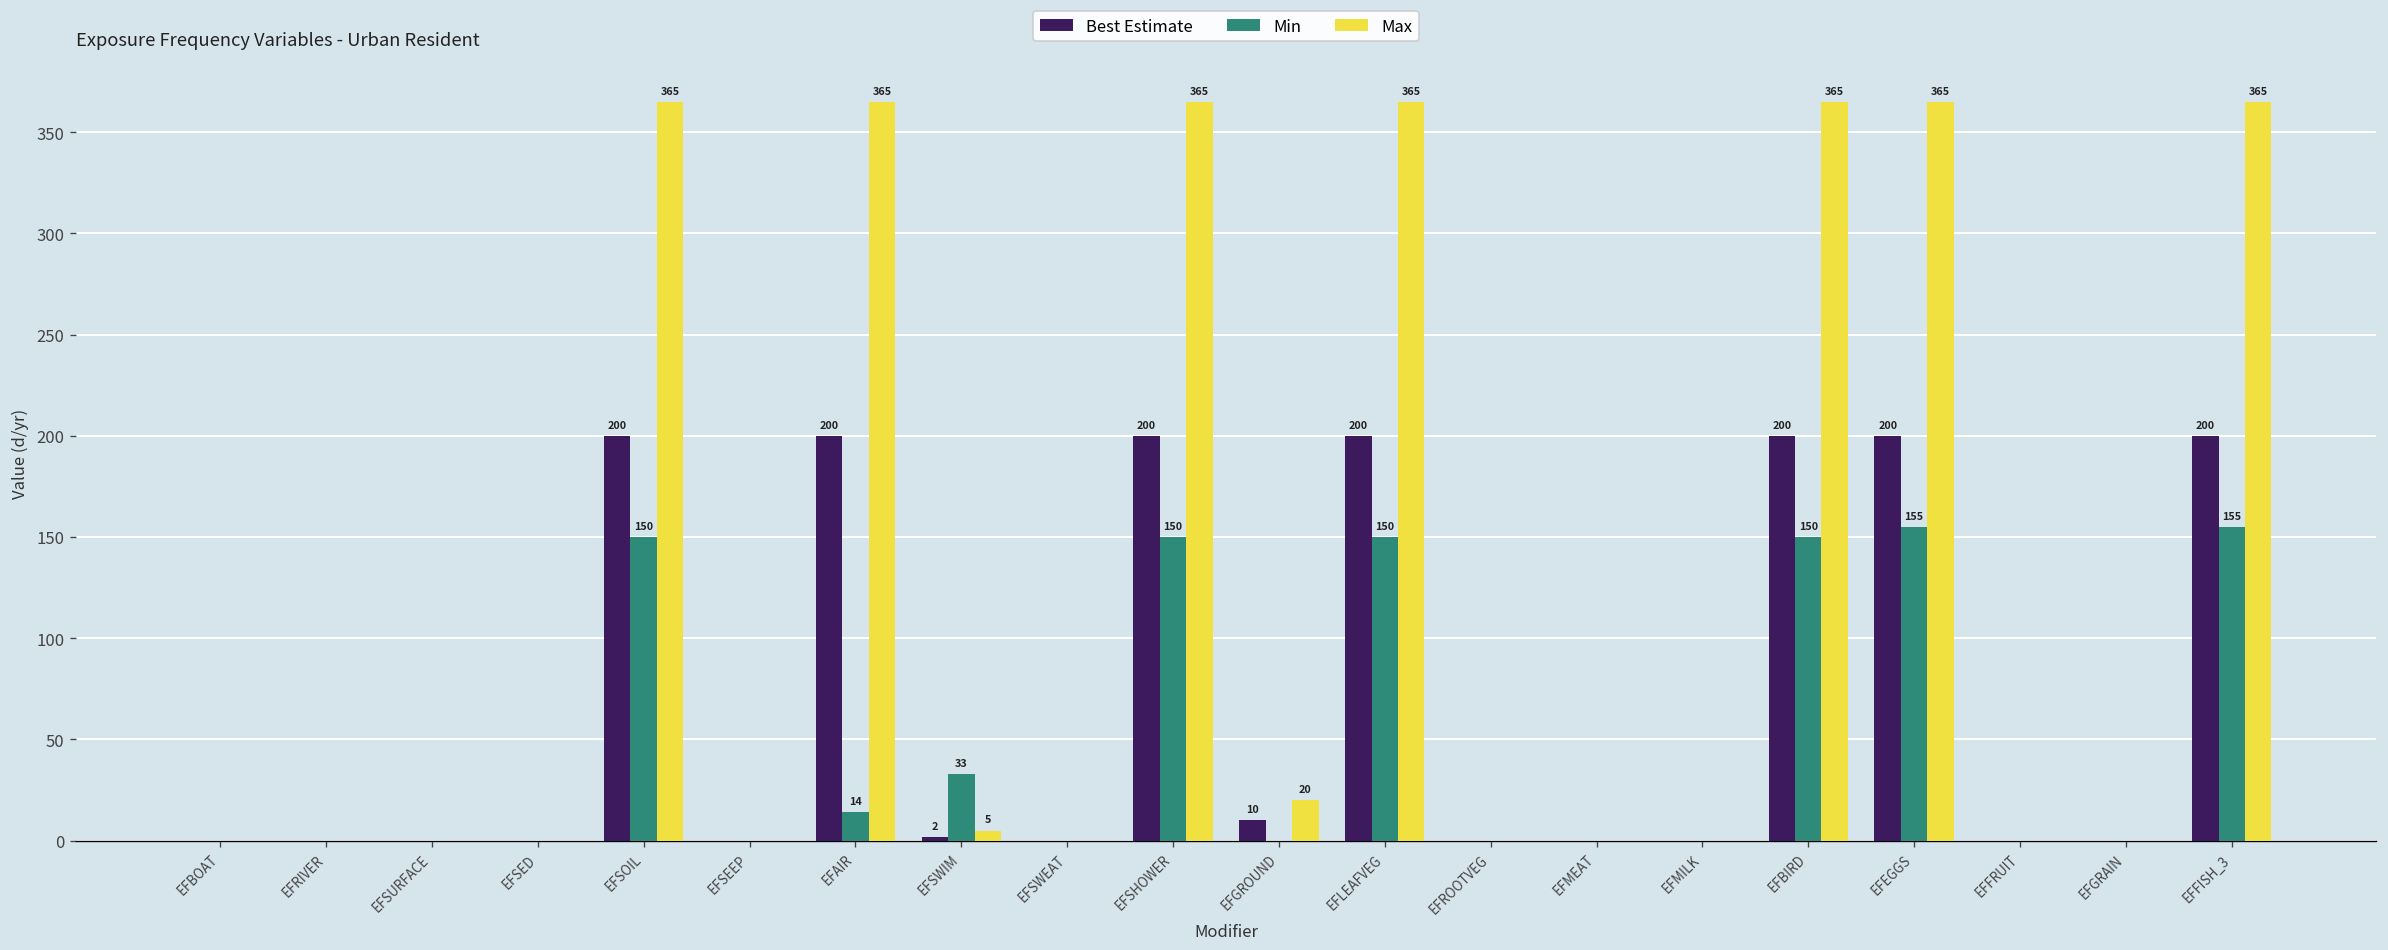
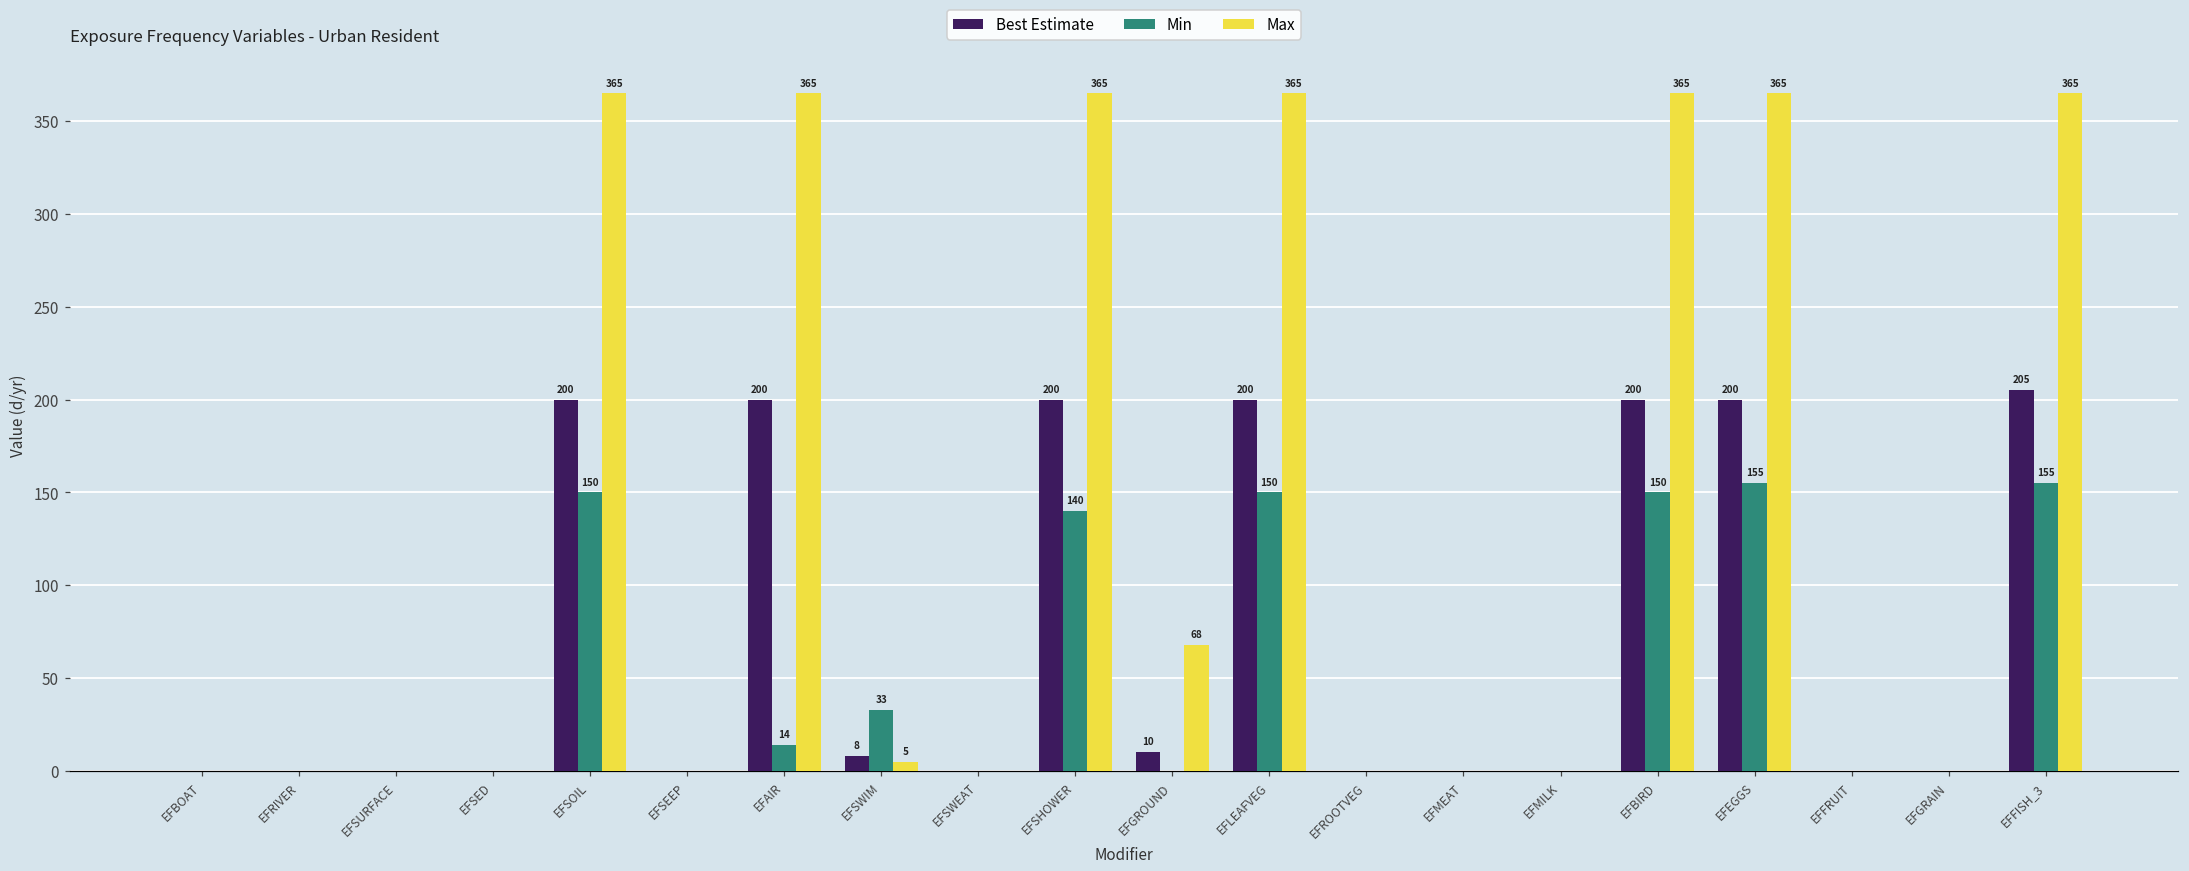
  {
    "Best Estimate": {
      "EFSOIL": 200,
      "EFAIR": 200,
-     "EFSWIM": 2,
+     "EFSWIM": 8,
      "EFSHOWER": 200,
      "EFGROUND": 10,
      "EFLEAFVEG": 200,
      "EFBIRD": 200,
      "EFEGGS": 200,
-     "EFFISH_3": 200
+     "EFFISH_3": 205
    },
    "Min": {
      "EFSOIL": 150,
      "EFAIR": 14,
      "EFSWIM": 33,
-     "EFSHOWER": 150,
+     "EFSHOWER": 140,
      "EFLEAFVEG": 150,
      "EFBIRD": 150,
      "EFEGGS": 155,
      "EFFISH_3": 155
    },
    "Max": {
      "EFSOIL": 365,
      "EFAIR": 365,
      "EFSWIM": 5,
      "EFSHOWER": 365,
-     "EFGROUND": 20,
+     "EFGROUND": 68,
      "EFLEAFVEG": 365,
      "EFBIRD": 365,
      "EFEGGS": 365,
      "EFFISH_3": 365
    }
  }
